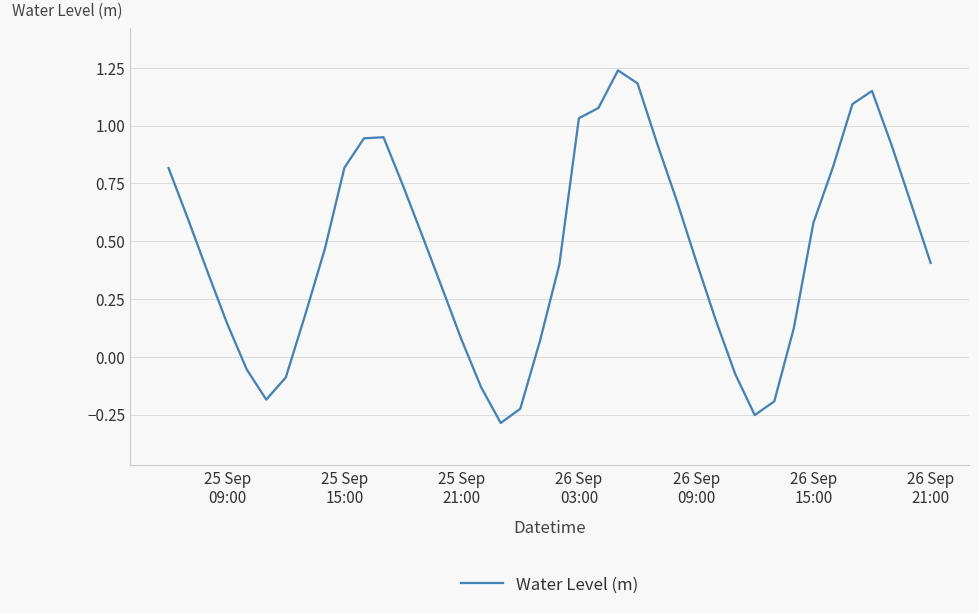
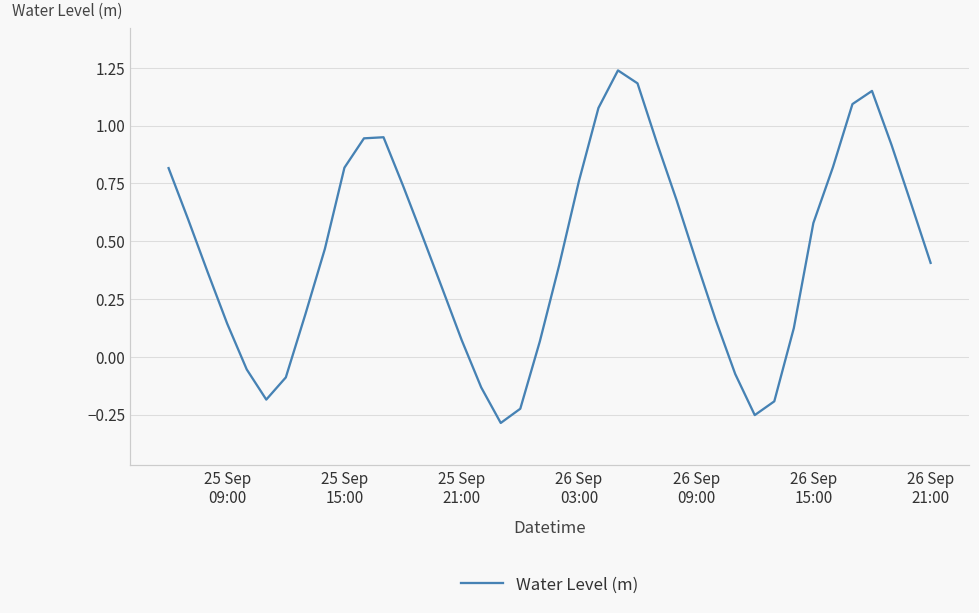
  {
    "25 Sep 09:00": 0.14,
    "25 Sep 15:00": 0.82,
    "25 Sep 21:00": 0.07,
-   "26 Sep 03:00": 1.03,
+   "26 Sep 03:00": 0.76,
    "26 Sep 09:00": 0.41,
    "26 Sep 15:00": 0.58,
    "26 Sep 21:00": 0.41
  }
